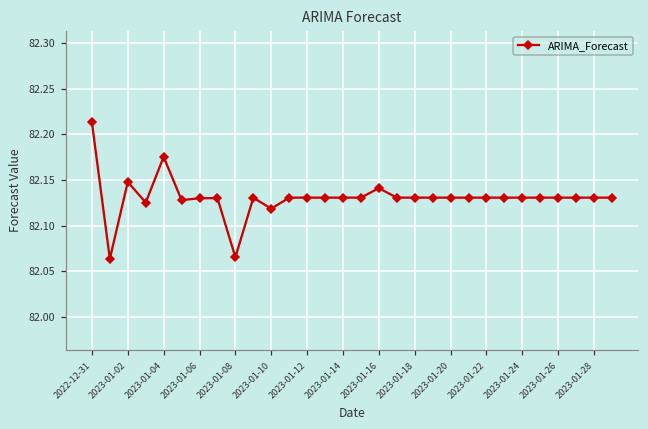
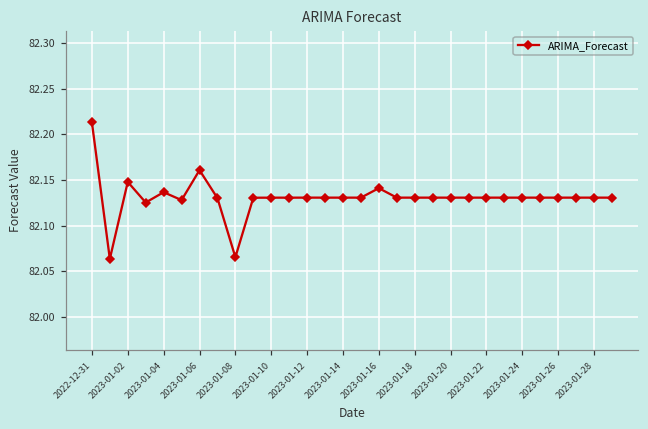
  {
    "2022-12-31": 82.21,
    "2023-01-02": 82.15,
-   "2023-01-04": 82.18,
-   "2023-01-06": 82.13,
+   "2023-01-04": 82.14,
+   "2023-01-06": 82.16,
    "2023-01-08": 82.07,
-   "2023-01-10": 82.12,
+   "2023-01-10": 82.13,
    "2023-01-12": 82.13,
    "2023-01-14": 82.13,
    "2023-01-16": 82.14,
    "2023-01-18": 82.13,
    "2023-01-20": 82.13,
    "2023-01-22": 82.13,
    "2023-01-24": 82.13,
    "2023-01-26": 82.13,
    "2023-01-28": 82.13
  }
